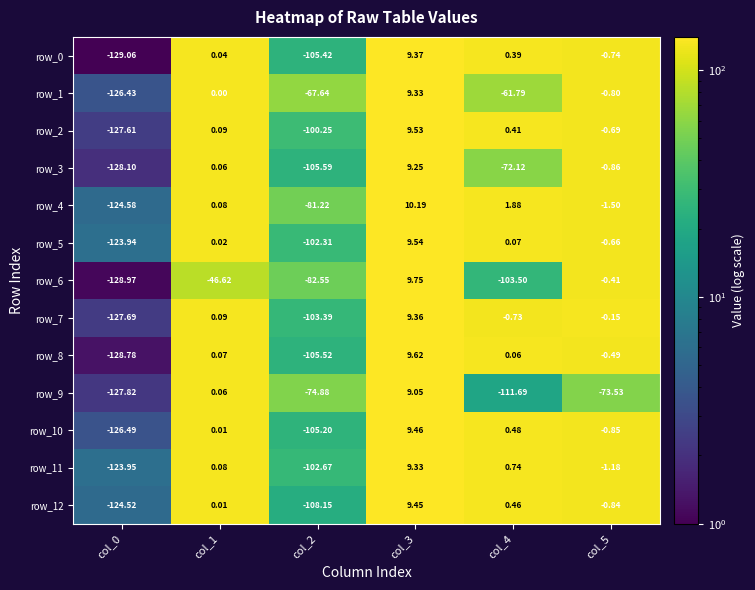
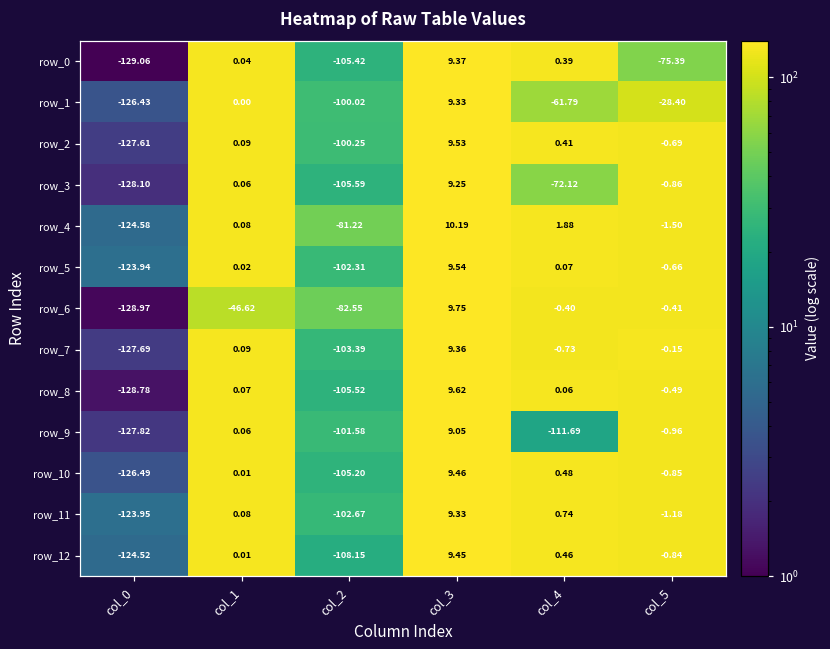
  {
    "row_0": {
      "col_0": -129.06,
      "col_1": 0.04,
      "col_2": -105.42,
      "col_3": 9.37,
      "col_4": 0.39,
-     "col_5": -0.74
+     "col_5": -75.39
    },
    "row_1": {
      "col_0": -126.43,
      "col_1": 0.00,
-     "col_2": -67.64,
+     "col_2": -100.02,
      "col_3": 9.33,
      "col_4": -61.79,
-     "col_5": -0.80
+     "col_5": -28.40
    },
    "row_2": {
      "col_0": -127.61,
      "col_1": 0.09,
      "col_2": -100.25,
      "col_3": 9.53,
      "col_4": 0.41,
      "col_5": -0.69
    },
    "row_3": {
      "col_0": -128.10,
      "col_1": 0.06,
      "col_2": -105.59,
      "col_3": 9.25,
      "col_4": -72.12,
      "col_5": -0.86
    },
    "row_4": {
      "col_0": -124.58,
      "col_1": 0.08,
      "col_2": -81.22,
      "col_3": 10.19,
      "col_4": 1.88,
      "col_5": -1.50
    },
    "row_5": {
      "col_0": -123.94,
      "col_1": 0.02,
      "col_2": -102.31,
      "col_3": 9.54,
      "col_4": 0.07,
      "col_5": -0.66
    },
    "row_6": {
      "col_0": -128.97,
      "col_1": -46.62,
      "col_2": -82.55,
      "col_3": 9.75,
-     "col_4": -103.50,
+     "col_4": -0.40,
      "col_5": -0.41
    },
    "row_7": {
      "col_0": -127.69,
      "col_1": 0.09,
      "col_2": -103.39,
      "col_3": 9.36,
      "col_4": -0.73,
      "col_5": -0.15
    },
    "row_8": {
      "col_0": -128.78,
      "col_1": 0.07,
      "col_2": -105.52,
      "col_3": 9.62,
      "col_4": 0.06,
      "col_5": -0.49
    },
    "row_9": {
      "col_0": -127.82,
      "col_1": 0.06,
-     "col_2": -74.88,
+     "col_2": -101.58,
      "col_3": 9.05,
      "col_4": -111.69,
-     "col_5": -73.53
+     "col_5": -0.96
    },
    "row_10": {
      "col_0": -126.49,
      "col_1": 0.01,
      "col_2": -105.20,
      "col_3": 9.46,
      "col_4": 0.48,
      "col_5": -0.85
    },
    "row_11": {
      "col_0": -123.95,
      "col_1": 0.08,
      "col_2": -102.67,
      "col_3": 9.33,
      "col_4": 0.74,
      "col_5": -1.18
    },
    "row_12": {
      "col_0": -124.52,
      "col_1": 0.01,
      "col_2": -108.15,
      "col_3": 9.45,
      "col_4": 0.46,
      "col_5": -0.84
    }
  }
